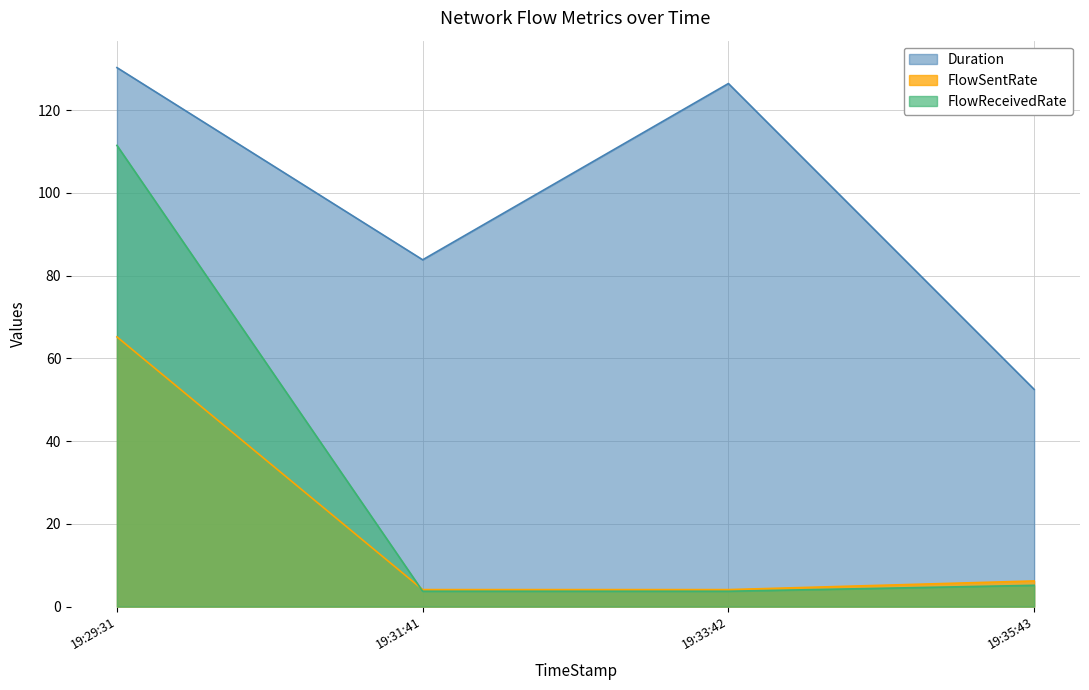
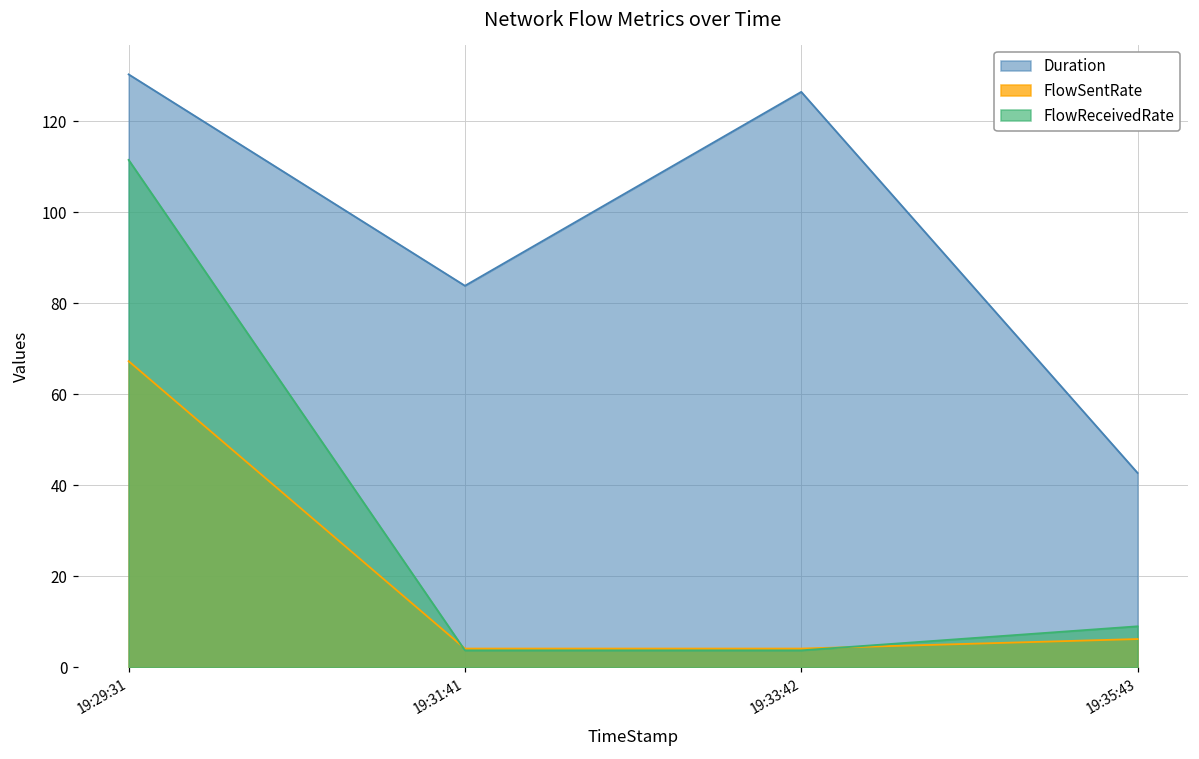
  {
    "Duration": {
      "19:29:31": 130,
      "19:31:41": 84,
      "19:33:42": 126,
-     "19:35:43": 52
+     "19:35:43": 43
    },
    "FlowSentRate": {
-     "19:29:31": 65,
+     "19:29:31": 67,
      "19:35:43": 6
    },
    "FlowReceivedRate": {
      "19:29:31": 111,
-     "19:35:43": 5
+     "19:35:43": 9
    }
  }
